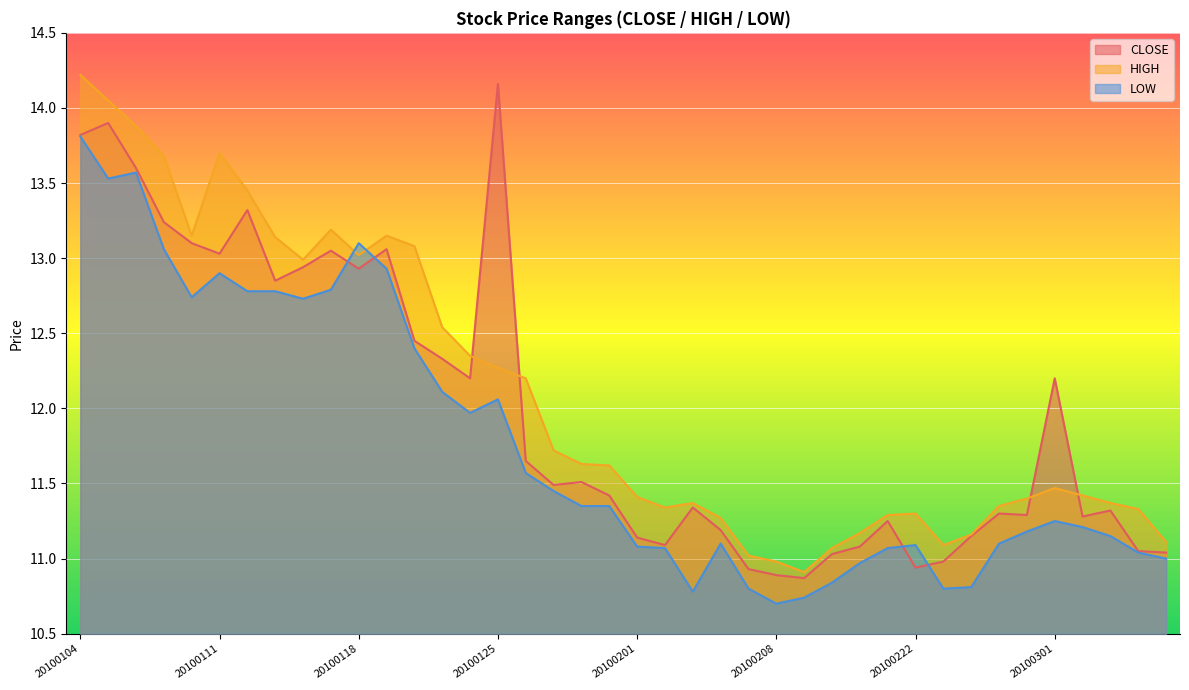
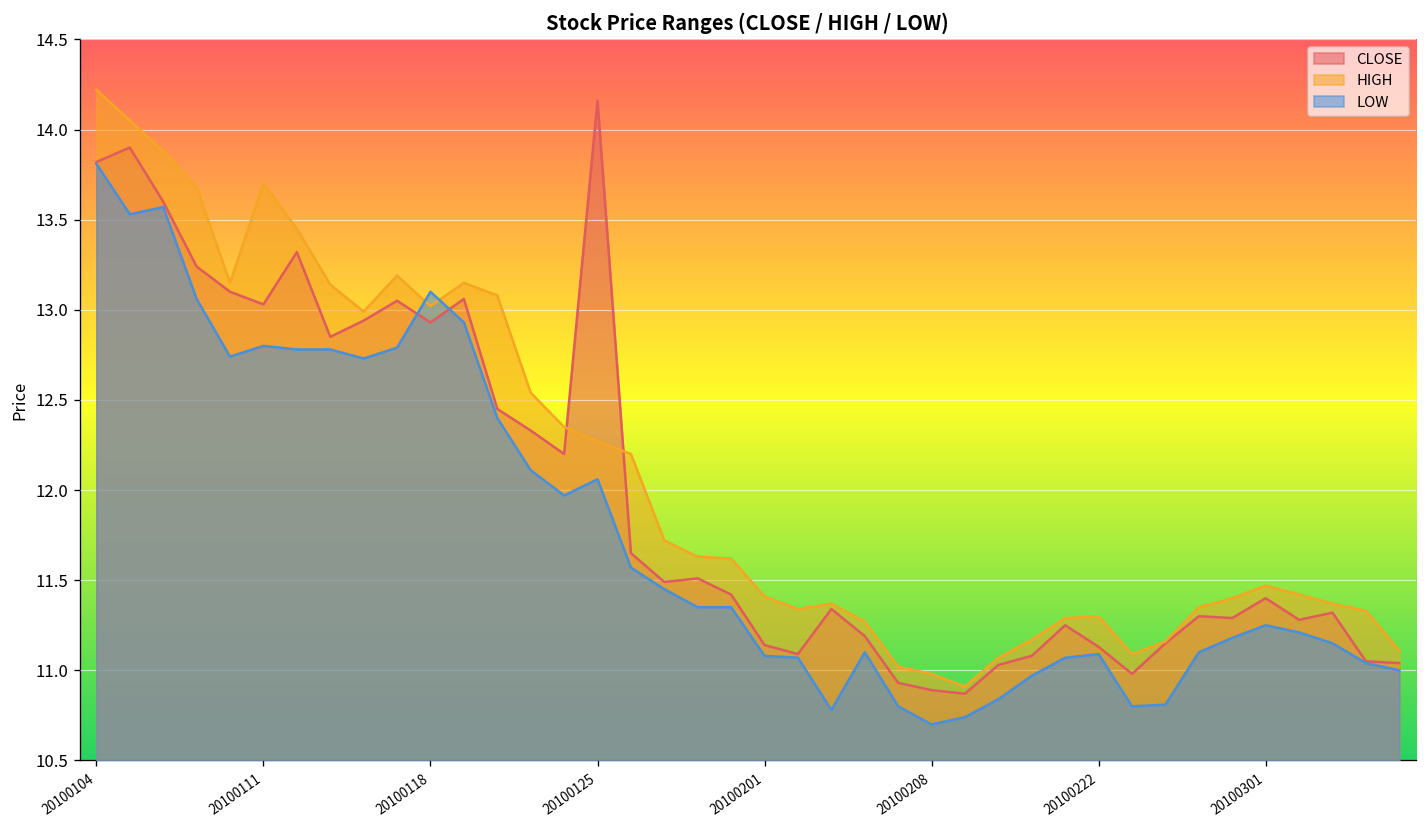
  {
    "CLOSE": {
      "20100111": 13.03,
      "20100118": 12.93,
      "20100125": 14.16,
      "20100201": 11.14,
      "20100208": 10.89,
-     "20100222": 10.94,
-     "20100301": 12.2
+     "20100222": 11.13,
+     "20100301": 11.4
    },
    "HIGH": {
      "20100104": 14.22,
      "20100111": 13.70,
      "20100118": 13.02,
      "20100125": 12.27,
      "20100201": 11.41,
      "20100208": 10.98,
      "20100222": 11.30,
      "20100301": 11.47
    },
    "LOW": {
-     "20100111": 12.9,
+     "20100111": 12.8,
      "20100118": 13.1,
      "20100125": 12.06,
      "20100201": 11.08,
      "20100208": 10.7,
      "20100222": 11.1,
      "20100301": 11.25
    }
  }
